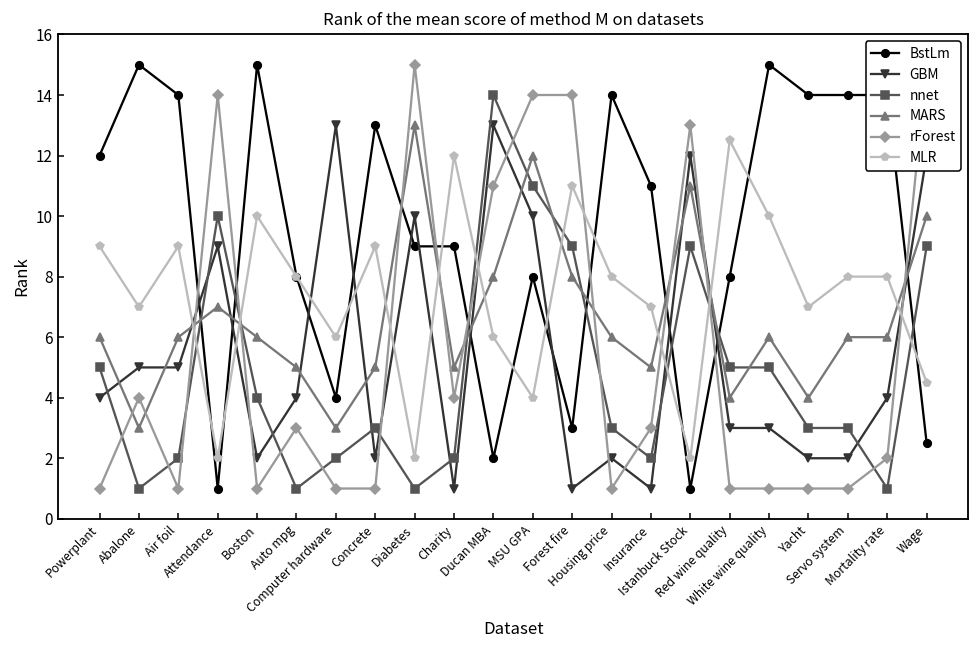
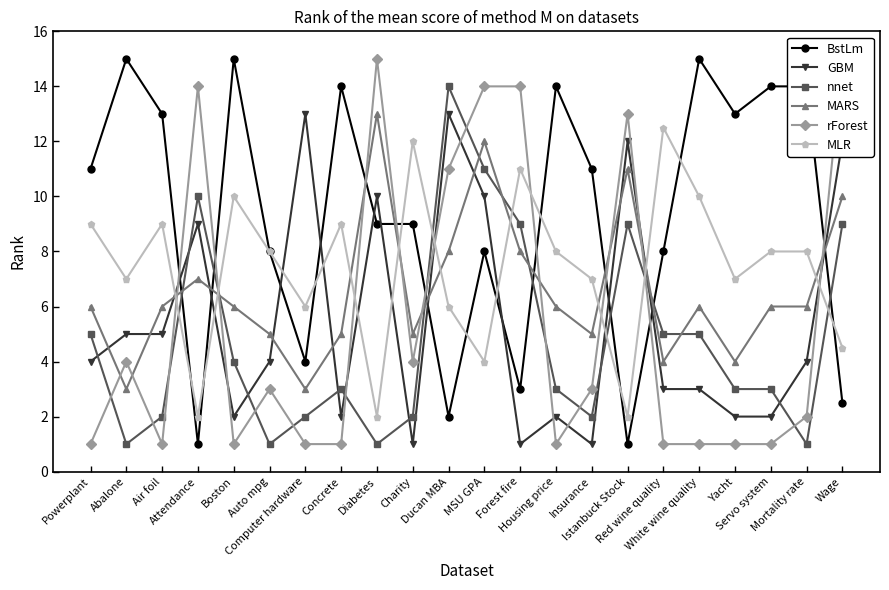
  {
    "BstLm": {
-     "Powerplant": 12,
+     "Powerplant": 11,
      "Abalone": 15,
-     "Air foil": 14,
+     "Air foil": 13,
      "Attendance": 1,
      "Boston": 15,
      "Computer hardware": 4,
-     "Concrete": 13,
+     "Concrete": 14,
      "Diabetes": 9,
      "Charity": 9,
      "Ducan MBA": 2,
      "MSU GPA": 8,
      "Forest fire": 3,
      "Housing price": 14,
      "Insurance": 11,
      "Istanbuck Stock": 1,
      "Red wine quality": 8,
      "White wine quality": 15,
-     "Yacht": 14,
+     "Yacht": 13,
      "Servo system": 14,
      "Wage": 2.5
    }
  }
